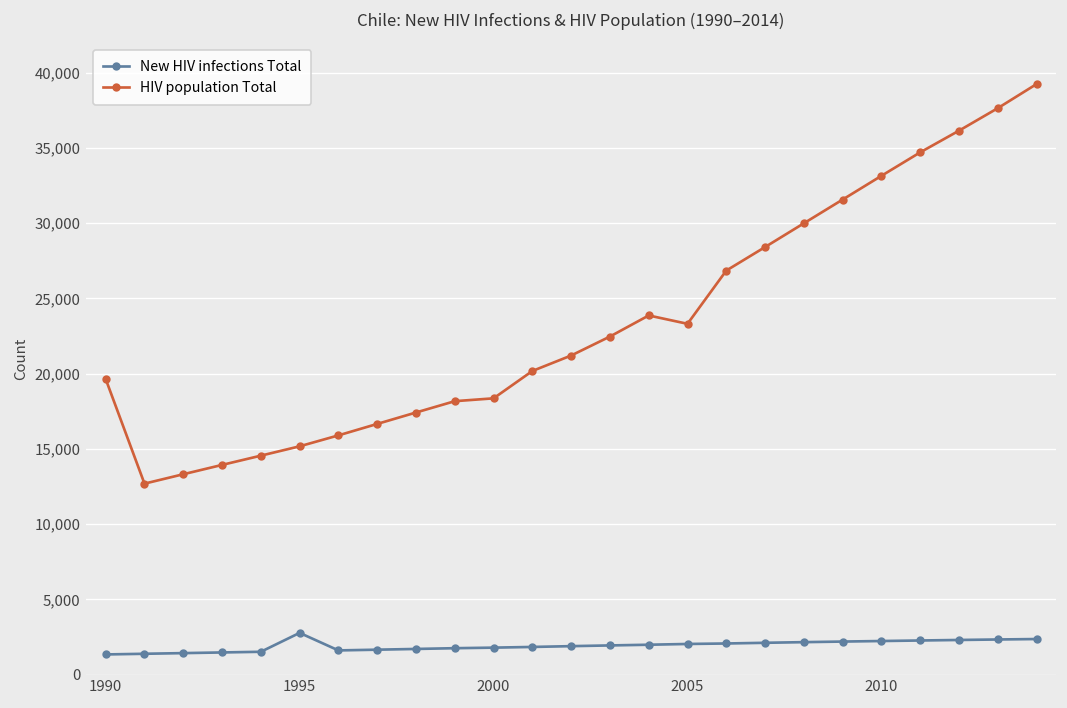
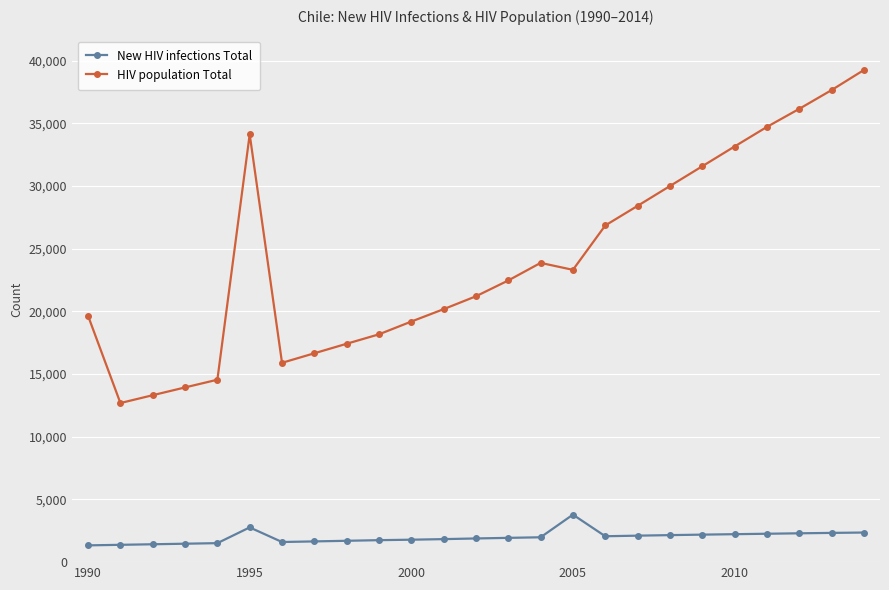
  {
    "New HIV infections Total": {
      "1990": "1,300",
      "1995": "2,800",
      "2000": "1,800",
-     "2005": "2,000",
+     "2005": "3,800",
      "2010": "2,200"
    },
    "HIV population Total": {
      "1990": "19,600",
-     "1995": "15,200",
-     "2000": "18,400",
+     "1995": "34,100",
+     "2000": "19,200",
      "2005": "23,300",
      "2010": "33,200"
    }
  }
